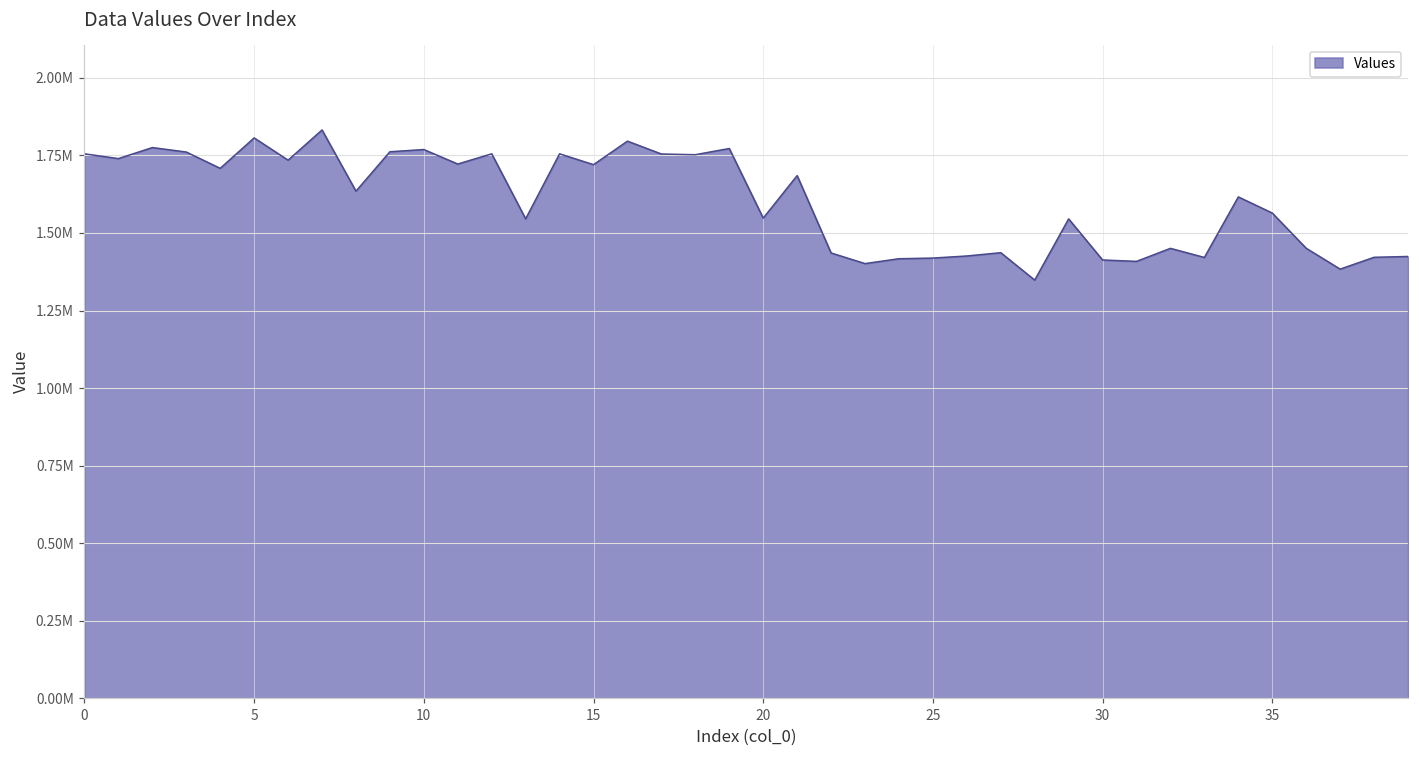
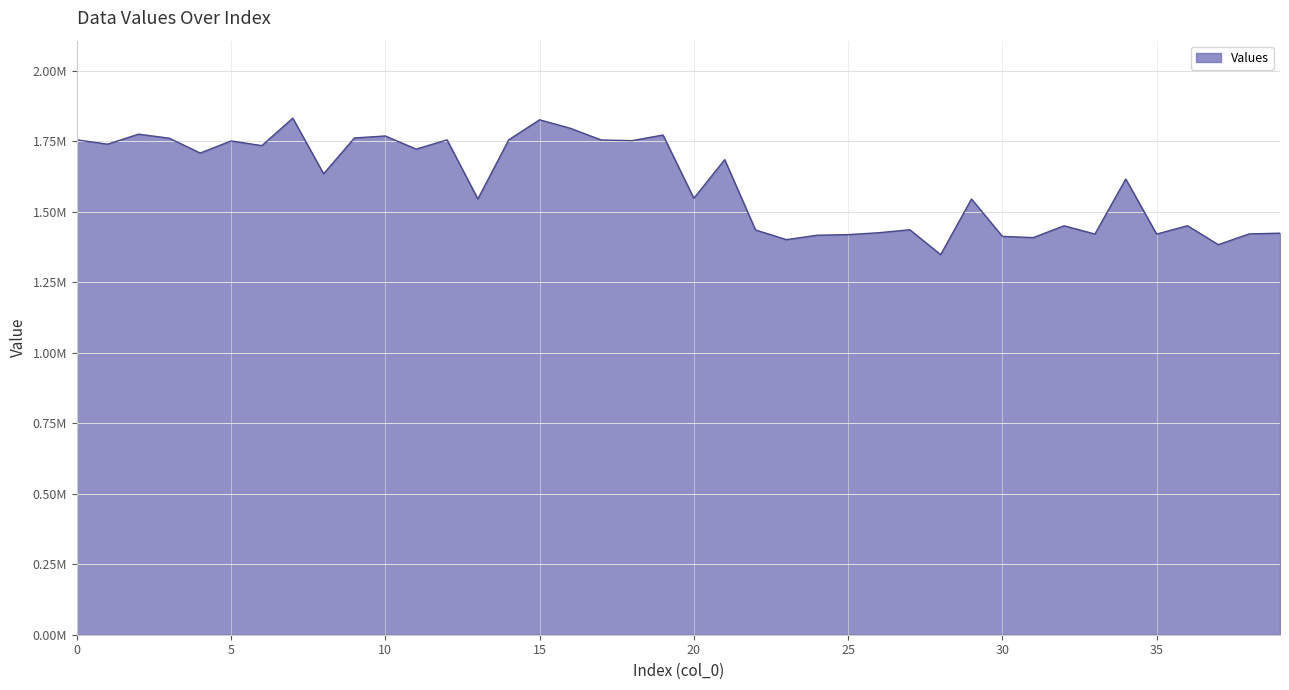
  {
    "0": 1760000,
-   "5": 1810000,
+   "5": 1750000,
    "10": 1770000,
-   "15": 1720000,
+   "15": 1830000,
    "20": 1550000,
    "25": 1420000,
    "30": 1410000,
-   "35": 1560000
+   "35": 1420000
  }
